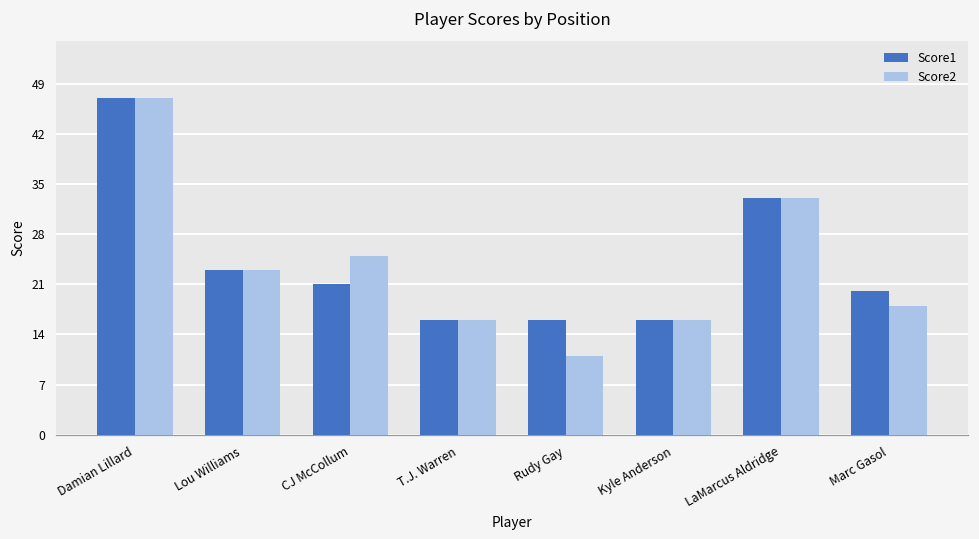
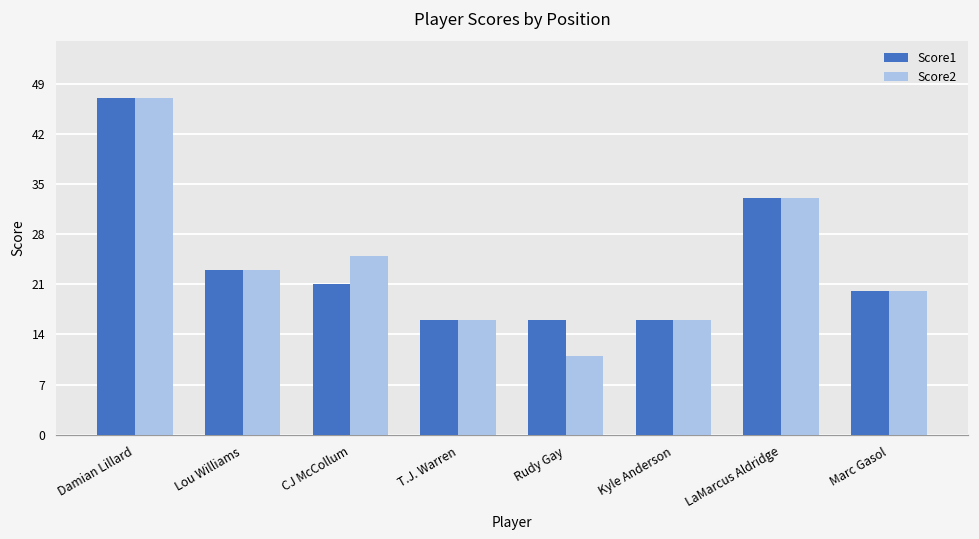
  {
    "Score1": {
      "Damian Lillard": 47,
      "Lou Williams": 23,
      "CJ McCollum": 21,
      "T.J. Warren": 16,
      "Rudy Gay": 16,
      "Kyle Anderson": 16,
      "LaMarcus Aldridge": 33,
      "Marc Gasol": 20
    },
    "Score2": {
      "Damian Lillard": 47,
      "Lou Williams": 23,
      "CJ McCollum": 25,
      "T.J. Warren": 16,
      "Rudy Gay": 11,
      "Kyle Anderson": 16,
      "LaMarcus Aldridge": 33,
-     "Marc Gasol": 18
+     "Marc Gasol": 20
    }
  }
